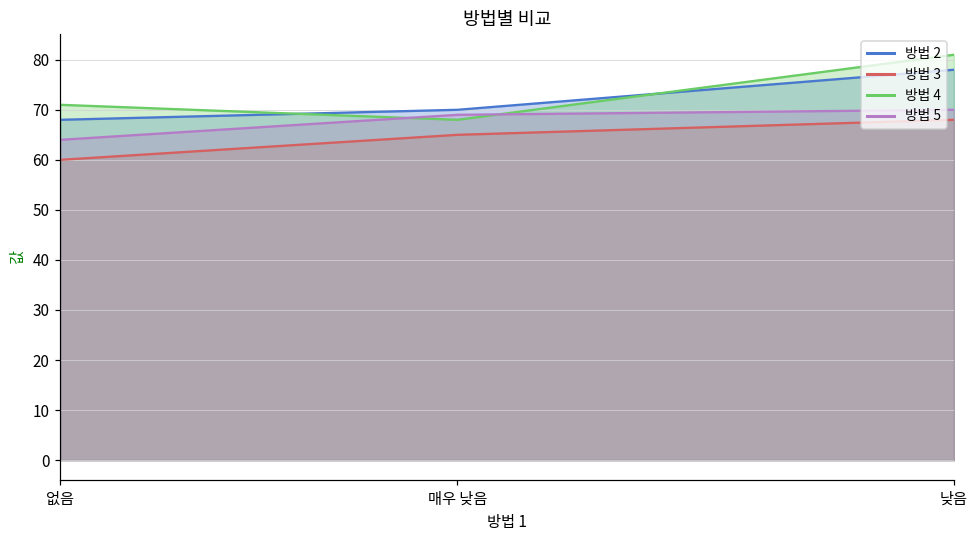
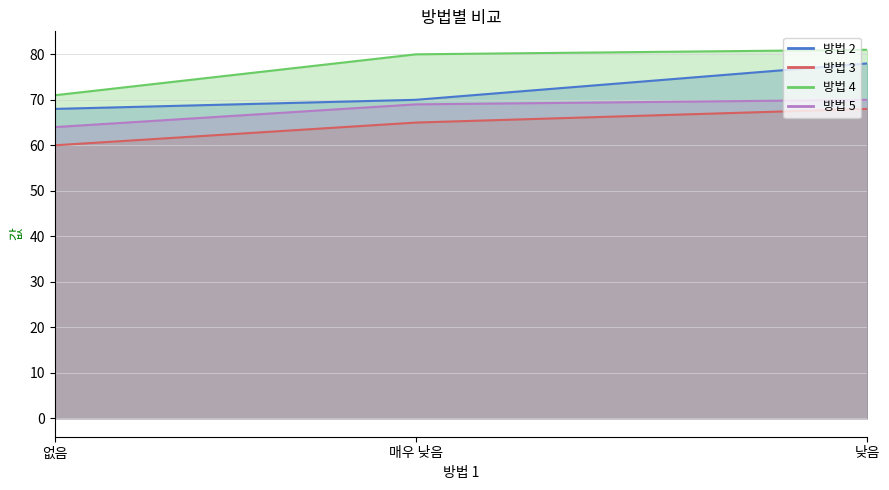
  {
    "방법 4": {
      "없음": 71,
-     "매우 낮음": 68,
+     "매우 낮음": 80,
      "낮음": 81
    }
  }
